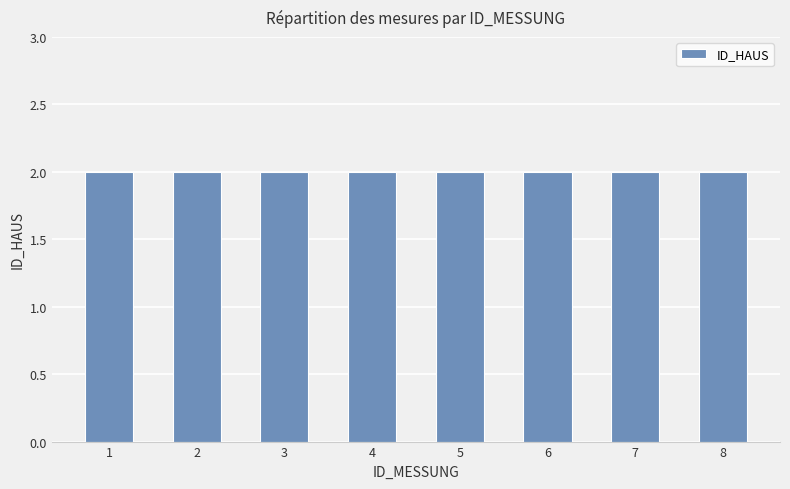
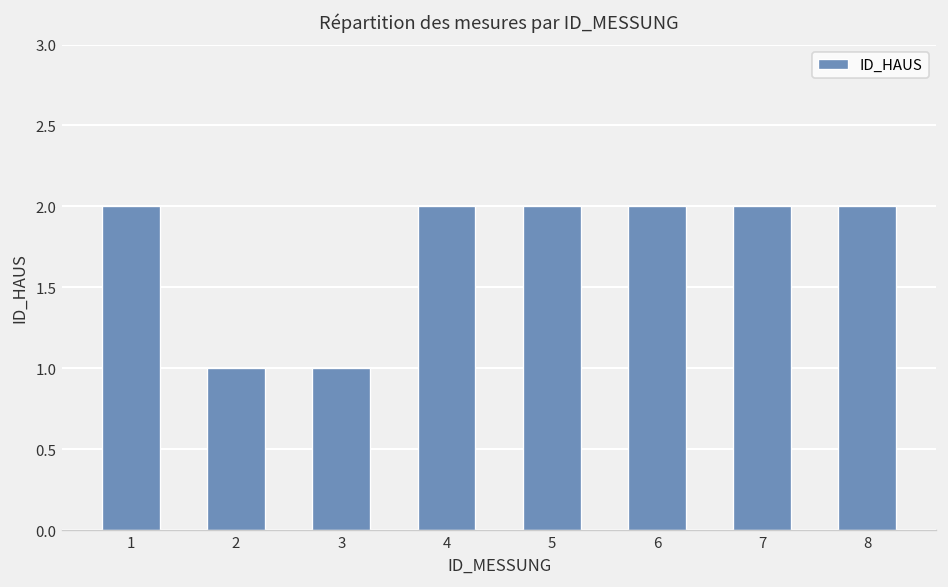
  {
    "1": 2,
-   "2": 2,
-   "3": 2,
+   "2": 1,
+   "3": 1,
    "4": 2,
    "5": 2,
    "6": 2,
    "7": 2,
    "8": 2
  }
